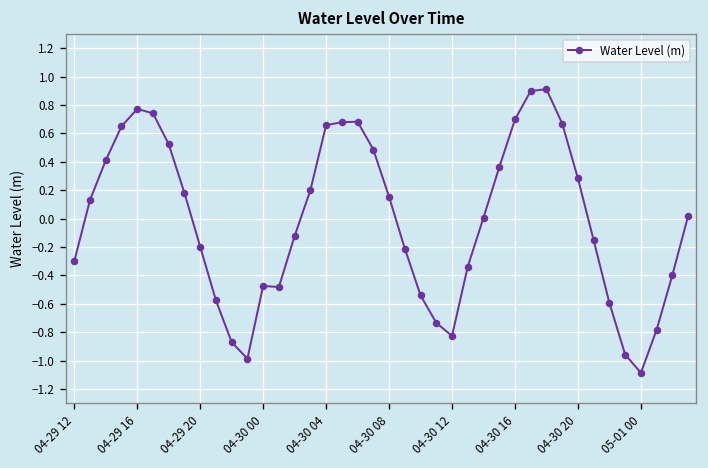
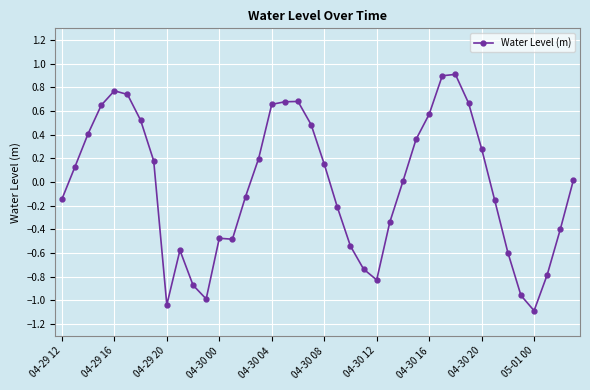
  {
-   "04-29 12": -0.30,
+   "04-29 12": -0.14,
    "04-29 16": 0.77,
-   "04-29 20": -0.20,
+   "04-29 20": -1.04,
    "04-30 00": -0.47,
    "04-30 04": 0.66,
    "04-30 08": 0.15,
    "04-30 12": -0.83,
-   "04-30 16": 0.70,
+   "04-30 16": 0.57,
    "04-30 20": 0.28,
    "05-01 00": -1.09
  }
